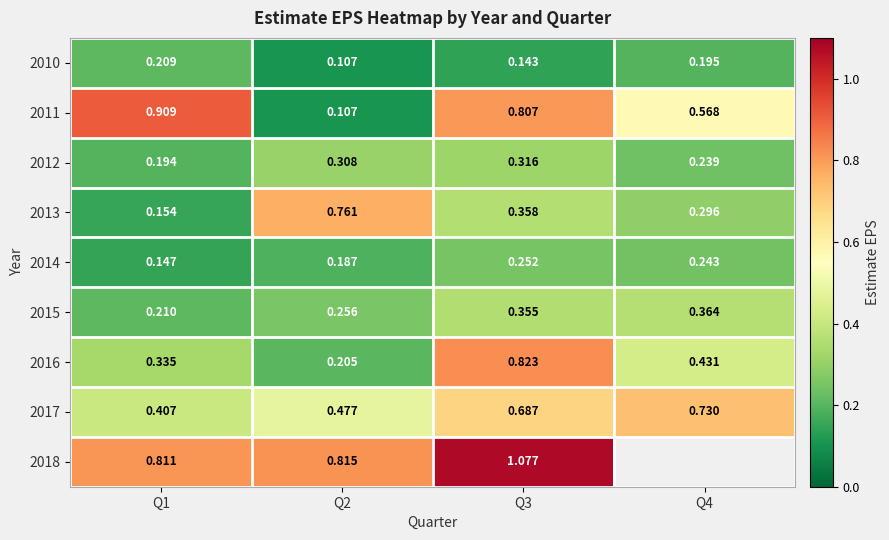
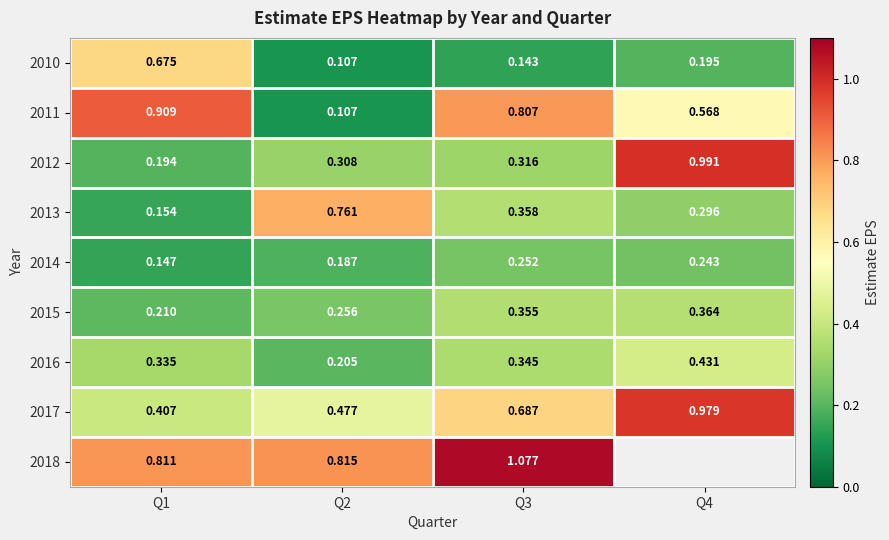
  {
    "2010": {
-     "Q1": 0.209,
+     "Q1": 0.675,
      "Q2": 0.107,
      "Q3": 0.143,
      "Q4": 0.195
    },
    "2011": {
      "Q1": 0.909,
      "Q2": 0.107,
      "Q3": 0.807,
      "Q4": 0.568
    },
    "2012": {
      "Q1": 0.194,
      "Q2": 0.308,
      "Q3": 0.316,
-     "Q4": 0.239
+     "Q4": 0.991
    },
    "2013": {
      "Q1": 0.154,
      "Q2": 0.761,
      "Q3": 0.358,
      "Q4": 0.296
    },
    "2014": {
      "Q1": 0.147,
      "Q2": 0.187,
      "Q3": 0.252,
      "Q4": 0.243
    },
    "2015": {
      "Q1": 0.210,
      "Q2": 0.256,
      "Q3": 0.355,
      "Q4": 0.364
    },
    "2016": {
      "Q1": 0.335,
      "Q2": 0.205,
-     "Q3": 0.823,
+     "Q3": 0.345,
      "Q4": 0.431
    },
    "2017": {
      "Q1": 0.407,
      "Q2": 0.477,
      "Q3": 0.687,
-     "Q4": 0.730
+     "Q4": 0.979
    },
    "2018": {
      "Q1": 0.811,
      "Q2": 0.815,
      "Q3": 1.077
    }
  }
